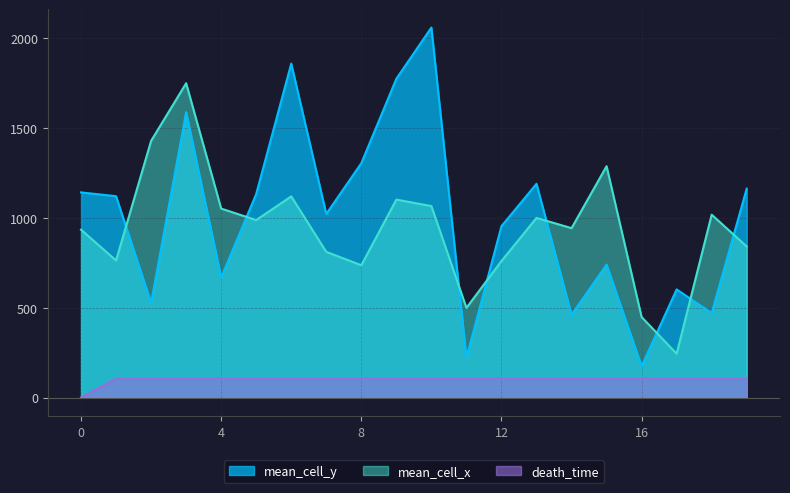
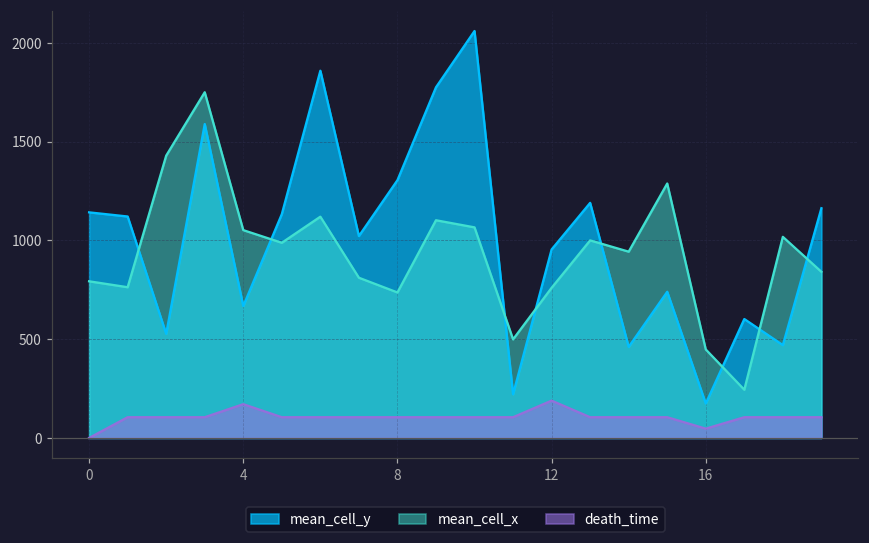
  {
    "mean_cell_y": {
      "0": 1140,
      "4": 670,
      "8": 1300,
      "12": 950,
      "16": 170
    },
    "mean_cell_x": {
-     "0": 930,
+     "0": 790,
      "4": 1050,
      "8": 740,
      "12": 760,
      "16": 450
    },
    "death_time": {
      "0": 0,
-     "4": 110,
+     "4": 170,
      "8": 110,
-     "12": 110,
-     "16": 110
+     "12": 190,
+     "16": 50
    }
  }
